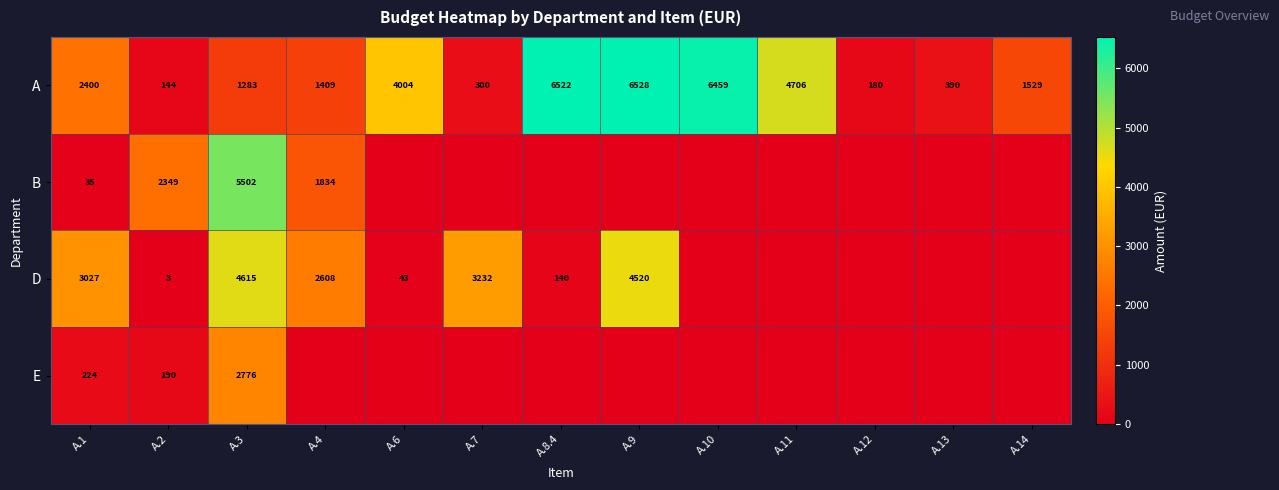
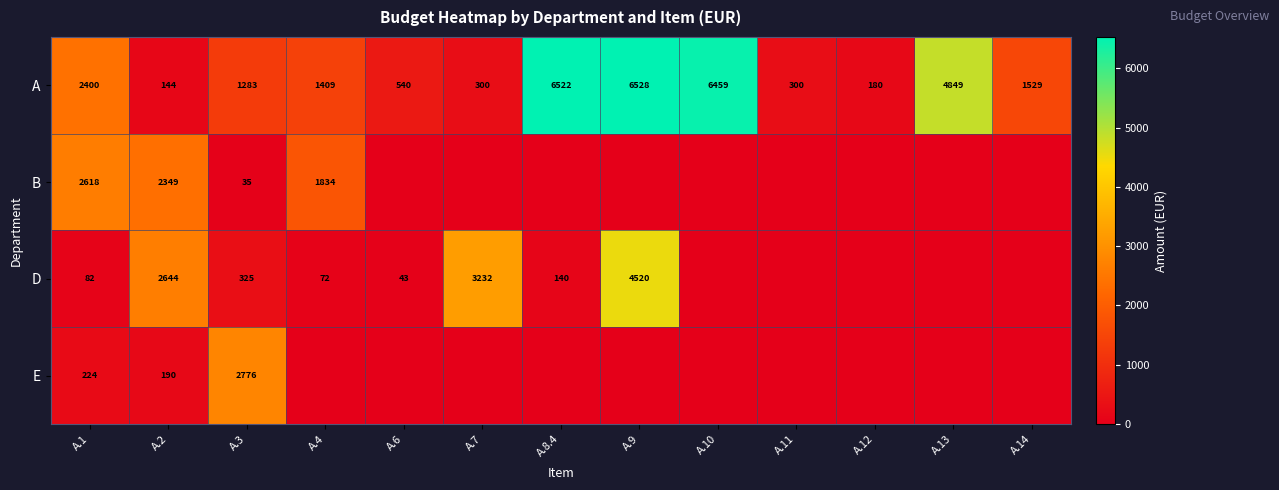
  {
    "A": {
      "A.1": 2400,
      "A.2": 144,
      "A.3": 1283,
      "A.4": 1409,
-     "A.6": 4004,
+     "A.6": 540,
      "A.7": 300,
      "A.8.4": 6522,
      "A.9": 6528,
      "A.10": 6459,
-     "A.11": 4706,
+     "A.11": 300,
      "A.12": 180,
-     "A.13": 390,
+     "A.13": 4849,
      "A.14": 1529
    },
    "B": {
-     "A.1": 35,
+     "A.1": 2618,
      "A.2": 2349,
-     "A.3": 5502,
+     "A.3": 35,
      "A.4": 1834
    },
    "D": {
-     "A.1": 3027,
-     "A.2": 3,
-     "A.3": 4615,
-     "A.4": 2608,
+     "A.1": 82,
+     "A.2": 2644,
+     "A.3": 325,
+     "A.4": 72,
      "A.6": 43,
      "A.7": 3232,
      "A.8.4": 140,
      "A.9": 4520
    },
    "E": {
      "A.1": 224,
      "A.2": 190,
      "A.3": 2776
    }
  }
